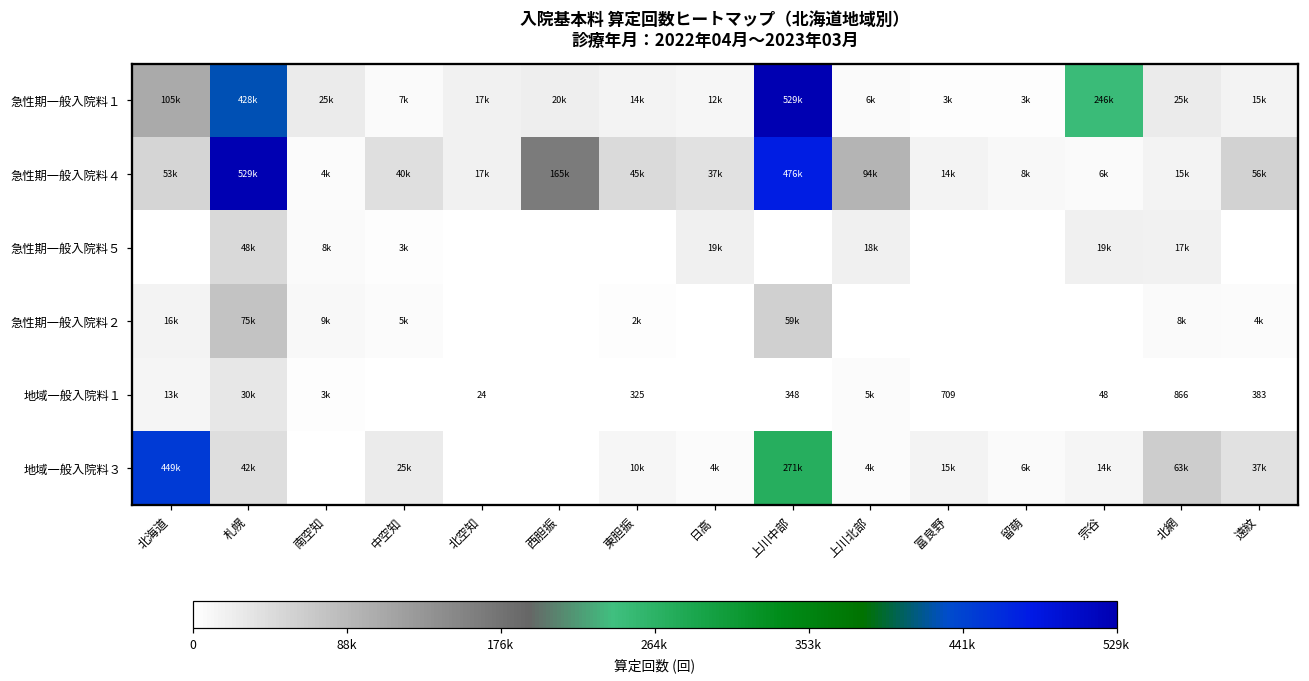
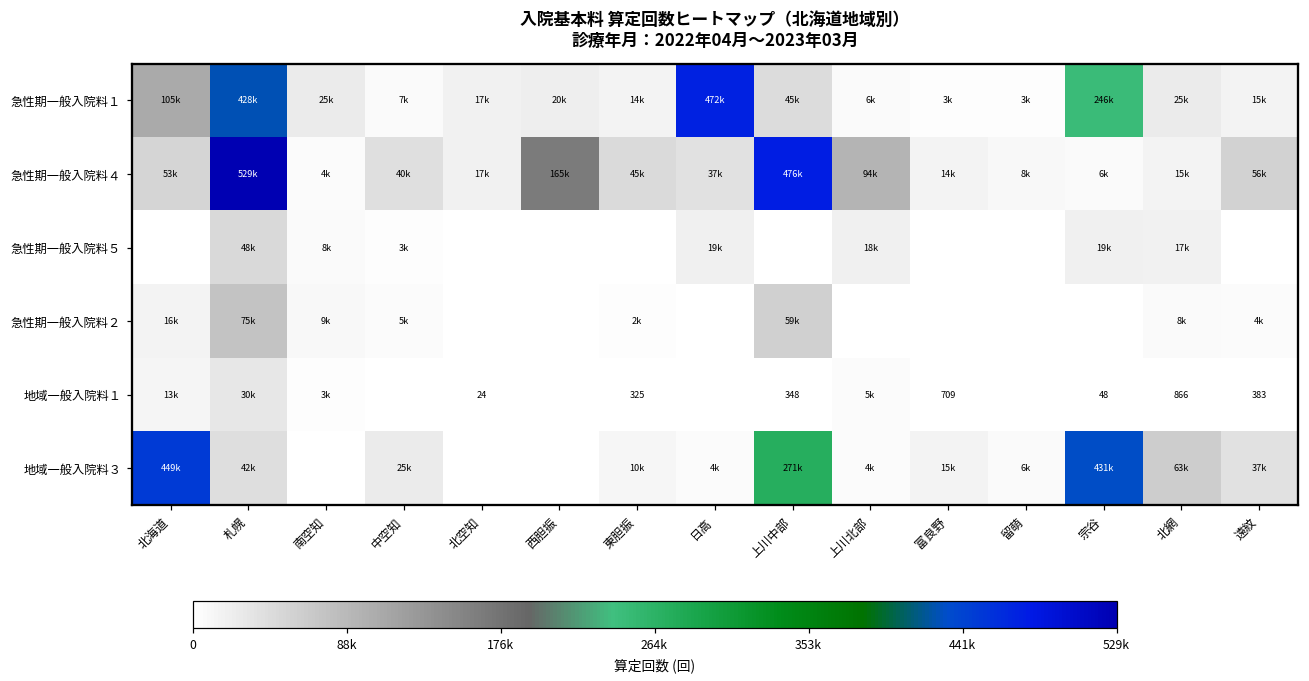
  {
    "急性期一般入院料１": {
      "北海道": "105k",
      "札幌": "428k",
      "南空知": "25k",
      "中空知": "7k",
      "北空知": "17k",
      "西胆振": "20k",
      "東胆振": "14k",
-     "日高": "12k",
-     "上川中部": "529k",
+     "日高": "472k",
+     "上川中部": "45k",
      "上川北部": "6k",
      "富良野": "3k",
      "留萌": "3k",
      "宗谷": "246k",
      "北網": "25k",
      "遠紋": "15k"
    },
    "急性期一般入院料４": {
      "北海道": "53k",
      "札幌": "529k",
      "南空知": "4k",
      "中空知": "40k",
      "北空知": "17k",
      "西胆振": "165k",
      "東胆振": "45k",
      "日高": "37k",
      "上川中部": "476k",
      "上川北部": "94k",
      "富良野": "14k",
      "留萌": "8k",
      "宗谷": "6k",
      "北網": "15k",
      "遠紋": "56k"
    },
    "急性期一般入院料５": {
      "札幌": "48k",
      "南空知": "8k",
      "中空知": "3k",
      "日高": "19k",
      "上川北部": "18k",
      "宗谷": "19k",
      "北網": "17k"
    },
    "急性期一般入院料２": {
      "北海道": "16k",
      "札幌": "75k",
      "南空知": "9k",
      "中空知": "5k",
      "東胆振": "2k",
      "上川中部": "59k",
      "北網": "8k",
      "遠紋": "4k"
    },
    "地域一般入院料１": {
      "北海道": "13k",
      "札幌": "30k",
      "南空知": "3k",
      "北空知": "24",
      "東胆振": "325",
      "上川中部": "348",
      "上川北部": "5k",
      "富良野": "709",
      "宗谷": "48",
      "北網": "866",
      "遠紋": "383"
    },
    "地域一般入院料３": {
      "北海道": "449k",
      "札幌": "42k",
      "中空知": "25k",
      "東胆振": "10k",
      "日高": "4k",
      "上川中部": "271k",
      "上川北部": "4k",
      "富良野": "15k",
      "留萌": "6k",
-     "宗谷": "14k",
+     "宗谷": "431k",
      "北網": "63k",
      "遠紋": "37k"
    }
  }
